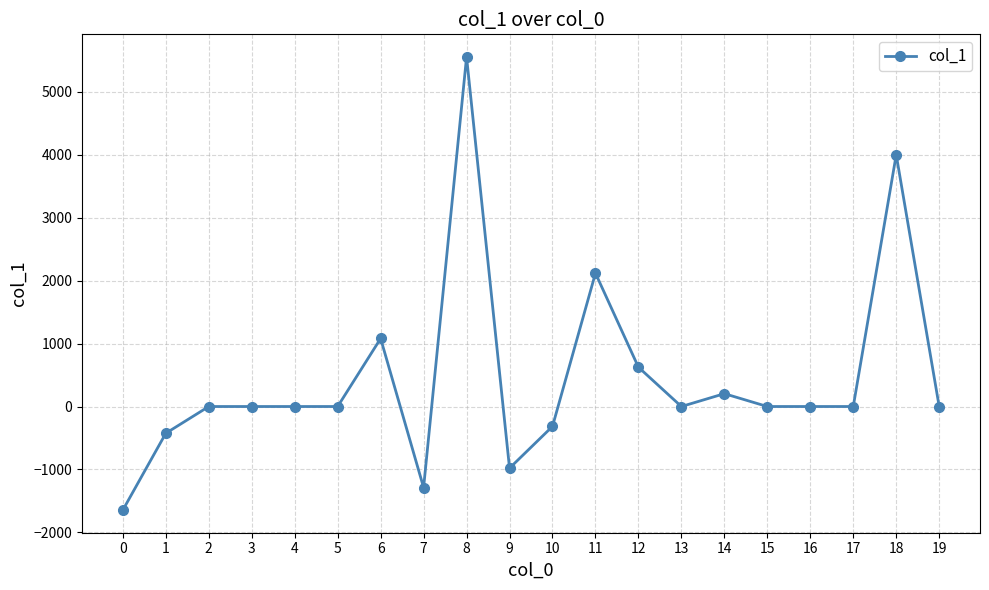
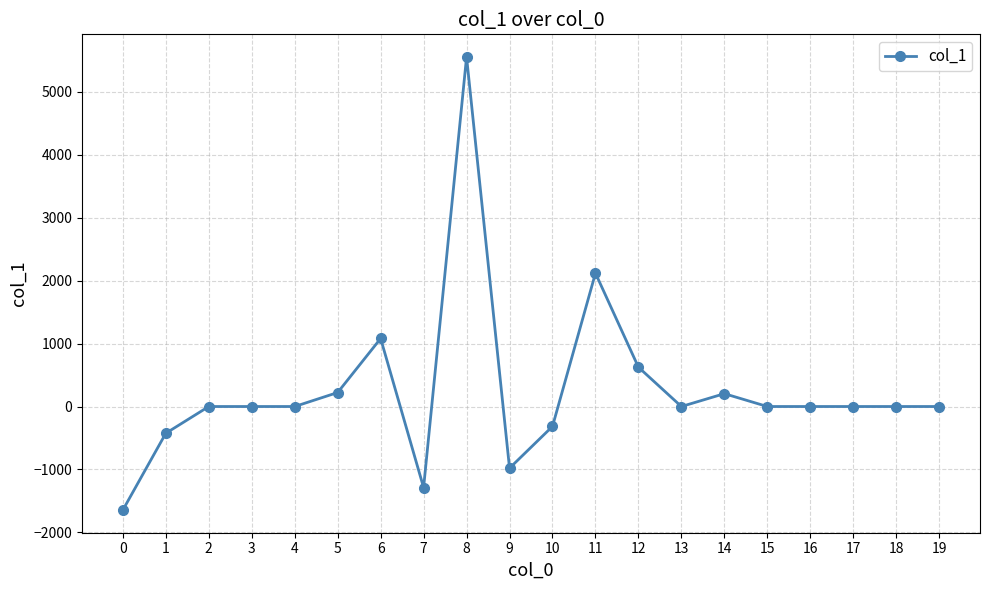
  {
    "0": -1600,
    "1": -400,
    "2": 0,
    "3": 0,
    "4": 0,
-   "5": 0,
+   "5": 200,
    "6": 1100,
    "7": -1300,
    "8": 5600,
    "9": -1000,
    "10": -300,
    "11": 2100,
    "12": 600,
    "13": 0,
    "14": 200,
    "15": 0,
    "16": 0,
    "17": 0,
-   "18": 4000,
+   "18": 0,
    "19": 0
  }
